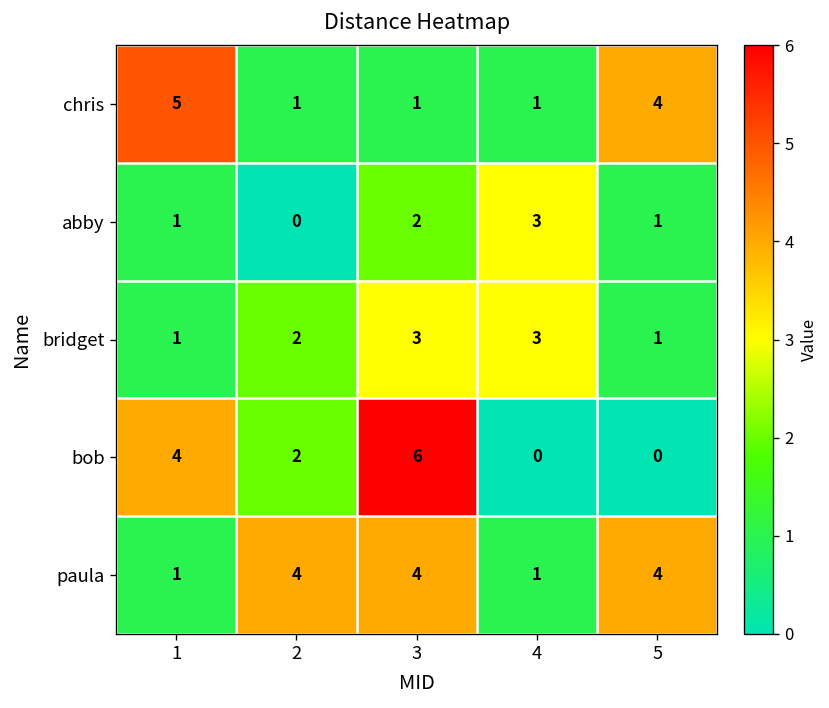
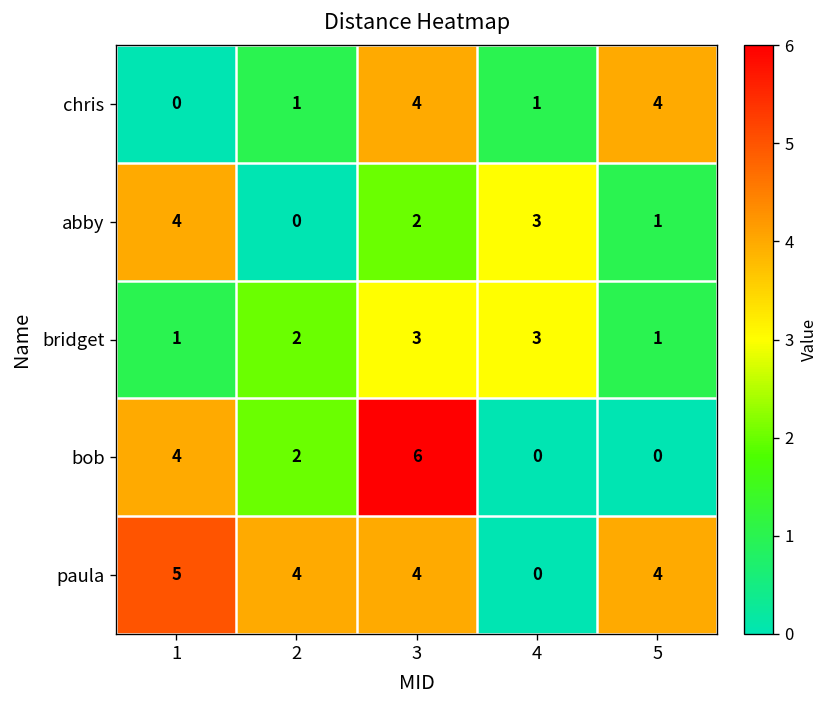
  {
    "chris": {
-     "1": 5,
+     "1": 0,
      "2": 1,
-     "3": 1,
+     "3": 4,
      "4": 1,
      "5": 4
    },
    "abby": {
-     "1": 1,
+     "1": 4,
      "2": 0,
      "3": 2,
      "4": 3,
      "5": 1
    },
    "bridget": {
      "1": 1,
      "2": 2,
      "3": 3,
      "4": 3,
      "5": 1
    },
    "bob": {
      "1": 4,
      "2": 2,
      "3": 6,
      "4": 0,
      "5": 0
    },
    "paula": {
-     "1": 1,
+     "1": 5,
      "2": 4,
      "3": 4,
-     "4": 1,
+     "4": 0,
      "5": 4
    }
  }
